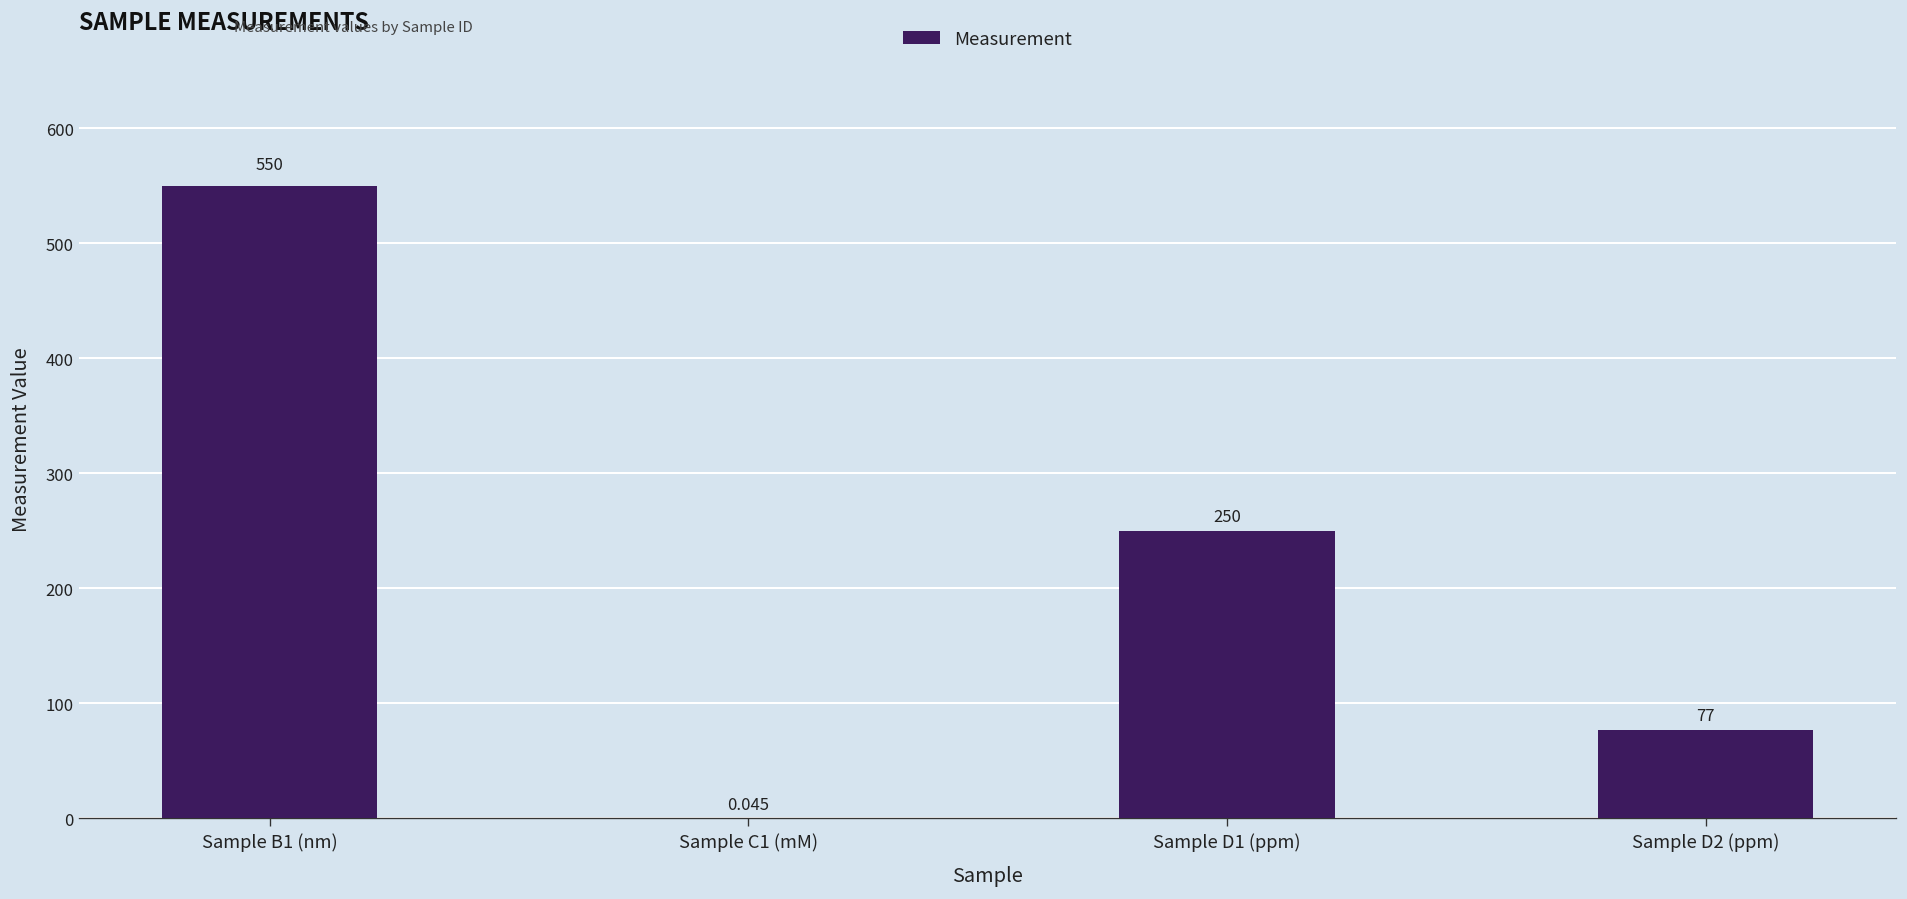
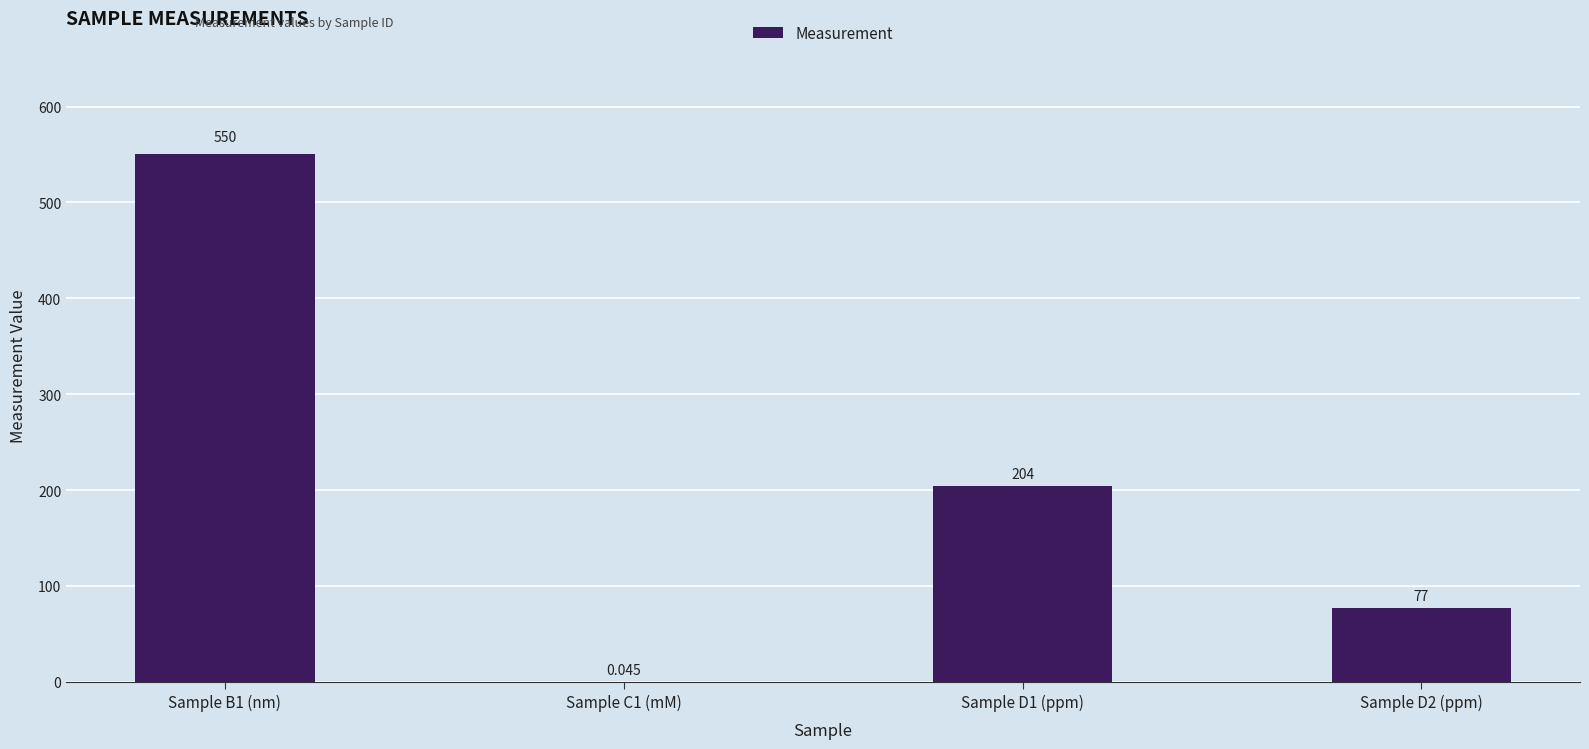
  {
    "Sample B1 (nm)": 550,
    "Sample C1 (mM)": 0.045,
-   "Sample D1 (ppm)": 250,
+   "Sample D1 (ppm)": 204,
    "Sample D2 (ppm)": 77
  }
